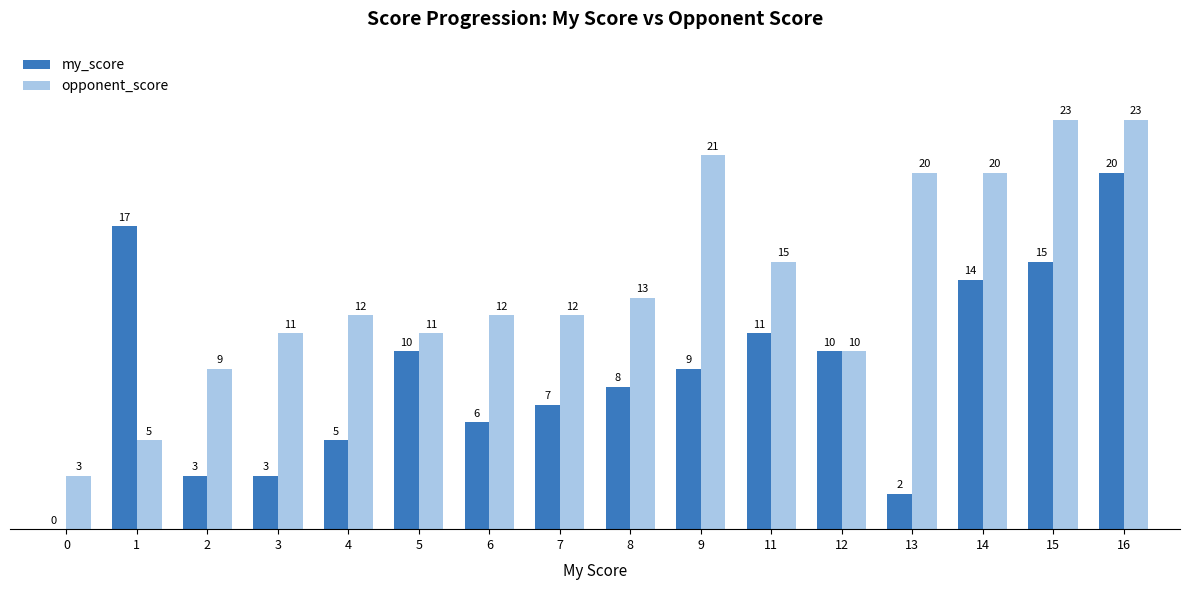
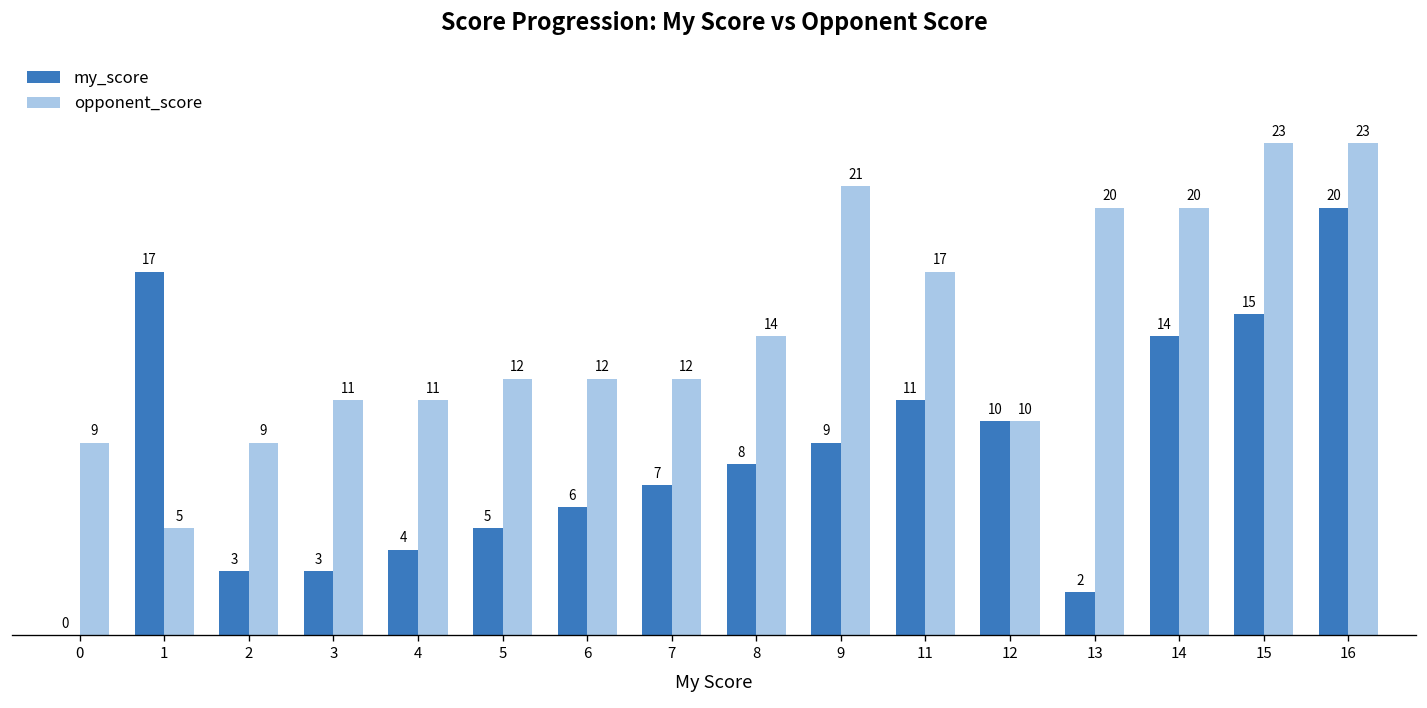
  {
    "my_score": {
      "0": 0,
      "1": 17,
      "2": 3,
      "3": 3,
-     "4": 5,
-     "5": 10,
+     "4": 4,
+     "5": 5,
      "6": 6,
      "7": 7,
      "8": 8,
      "9": 9,
      "11": 11,
      "12": 10,
      "13": 2,
      "14": 14,
      "15": 15,
      "16": 20
    },
    "opponent_score": {
-     "0": 3,
+     "0": 9,
      "1": 5,
      "2": 9,
      "3": 11,
-     "4": 12,
-     "5": 11,
+     "4": 11,
+     "5": 12,
      "6": 12,
      "7": 12,
-     "8": 13,
+     "8": 14,
      "9": 21,
-     "11": 15,
+     "11": 17,
      "12": 10,
      "13": 20,
      "14": 20,
      "15": 23,
      "16": 23
    }
  }
